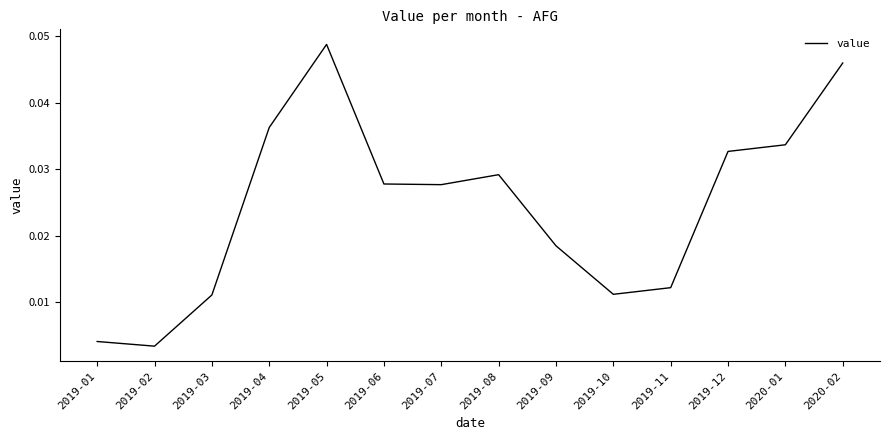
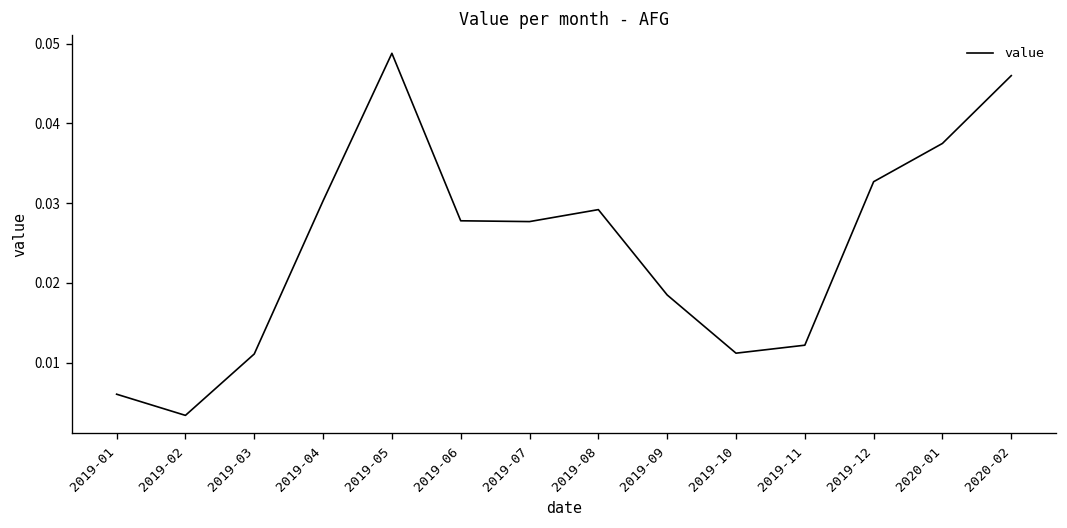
  {
-   "2019-01": 0.004,
+   "2019-01": 0.006,
    "2019-02": 0.003,
    "2019-03": 0.011,
-   "2019-04": 0.036,
+   "2019-04": 0.030,
    "2019-05": 0.049,
    "2019-06": 0.028,
    "2019-07": 0.028,
    "2019-08": 0.029,
    "2019-09": 0.019,
    "2019-10": 0.011,
    "2019-11": 0.012,
    "2019-12": 0.033,
-   "2020-01": 0.034,
+   "2020-01": 0.038,
    "2020-02": 0.046
  }
